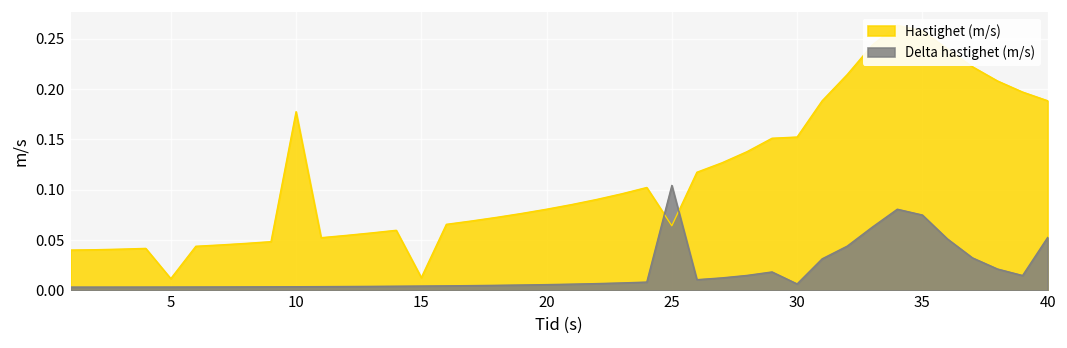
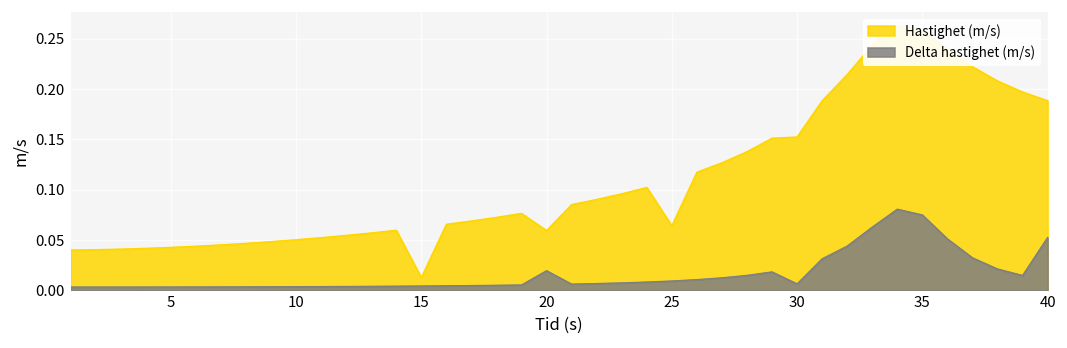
  {
    "Hastighet (m/s)": {
-     "5": 0.01,
-     "10": 0.18,
+     "5": 0.04,
+     "10": 0.05,
      "15": 0.01,
-     "20": 0.08,
+     "20": 0.06,
      "25": 0.06,
      "30": 0.15,
      "40": 0.19
    },
    "Delta hastighet (m/s)": {
      "5": 0.00,
      "10": 0.00,
      "15": 0.00,
-     "20": 0.01,
-     "25": 0.10,
+     "20": 0.02,
+     "25": 0.01,
      "30": 0.01,
      "35": 0.07,
      "40": 0.05
    }
  }
